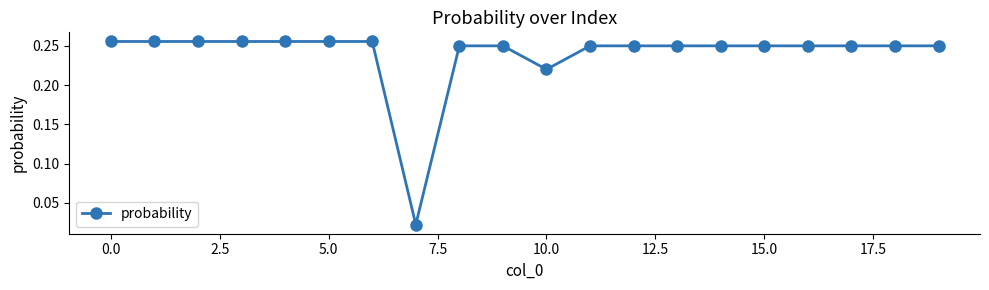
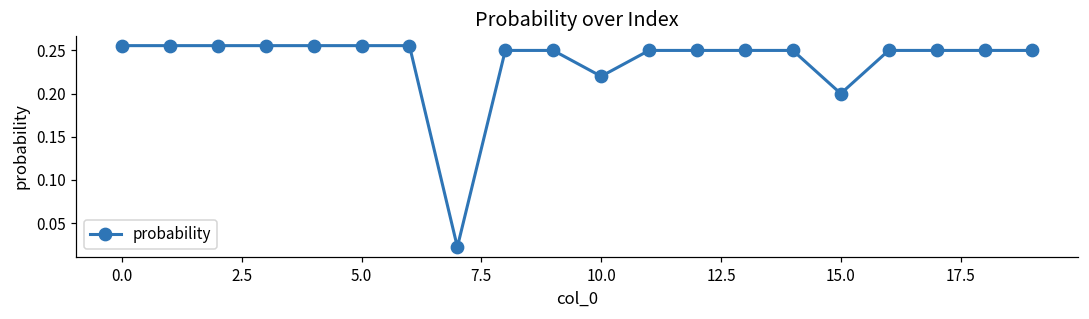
  {
    "0.0": 0.26,
    "5.0": 0.26,
    "10.0": 0.22,
-   "15.0": 0.25
+   "15.0": 0.20
  }
